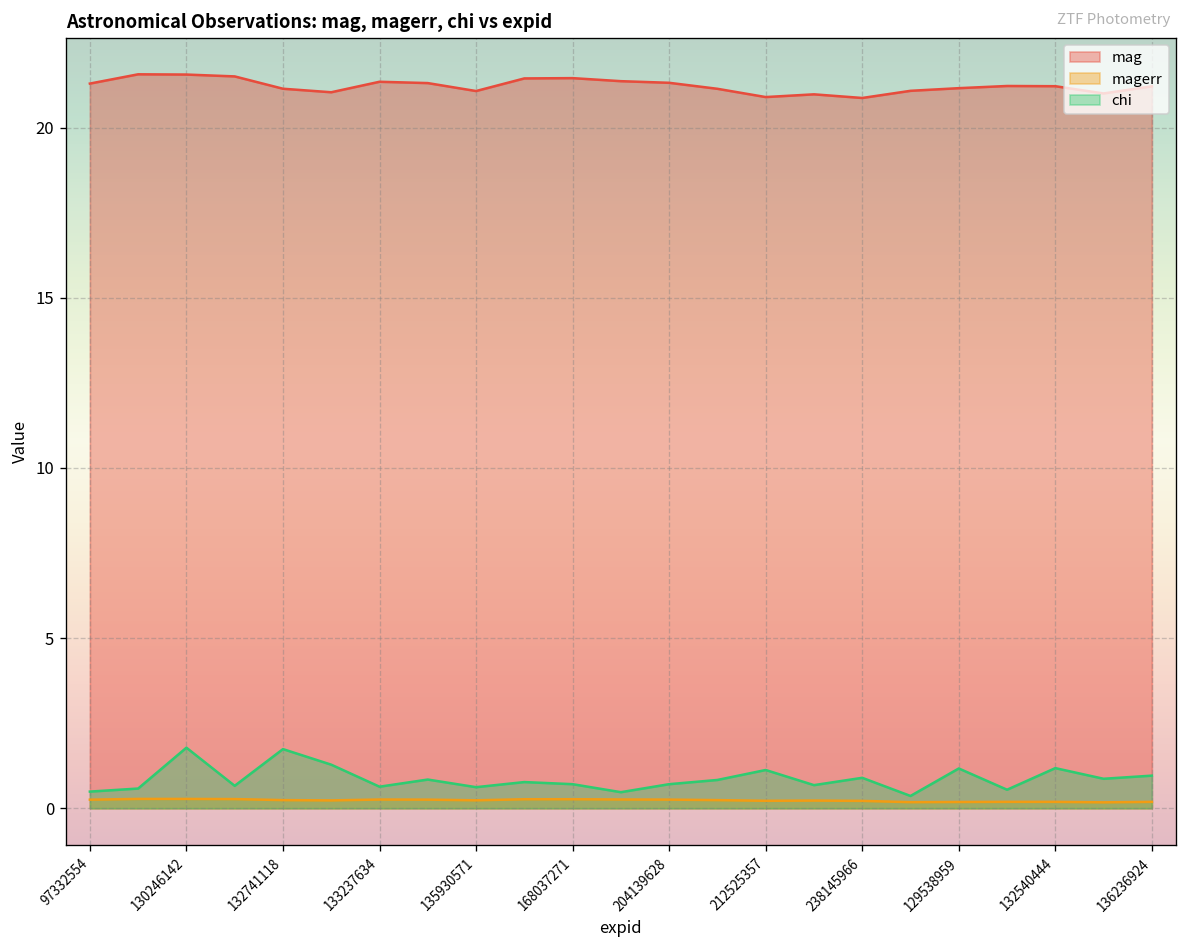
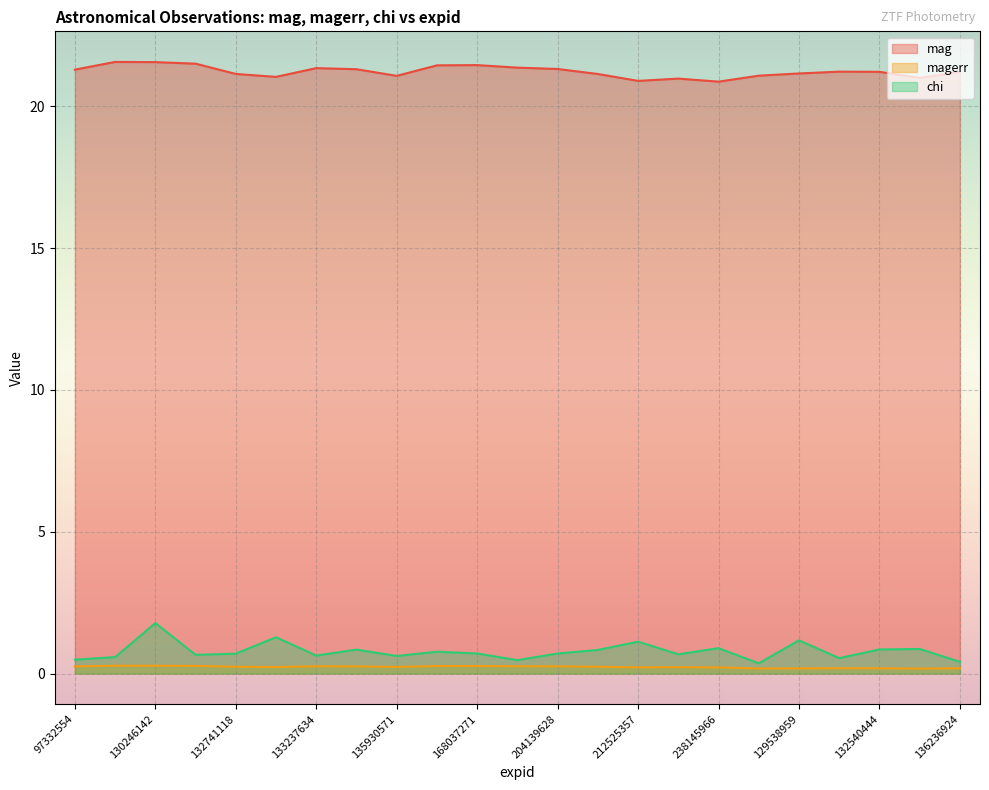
  {
    "chi": {
      "97332554": 0.5,
      "130246142": 1.8,
-     "132741118": 1.7,
+     "132741118": 0.7,
      "133237634": 0.6,
      "135930571": 0.6,
      "168037271": 0.7,
      "204139628": 0.7,
      "212525357": 1.1,
      "238145966": 0.9,
      "129538959": 1.2,
-     "132540444": 1.2,
-     "136236924": 1.0
+     "132540444": 0.9,
+     "136236924": 0.4
    }
  }
